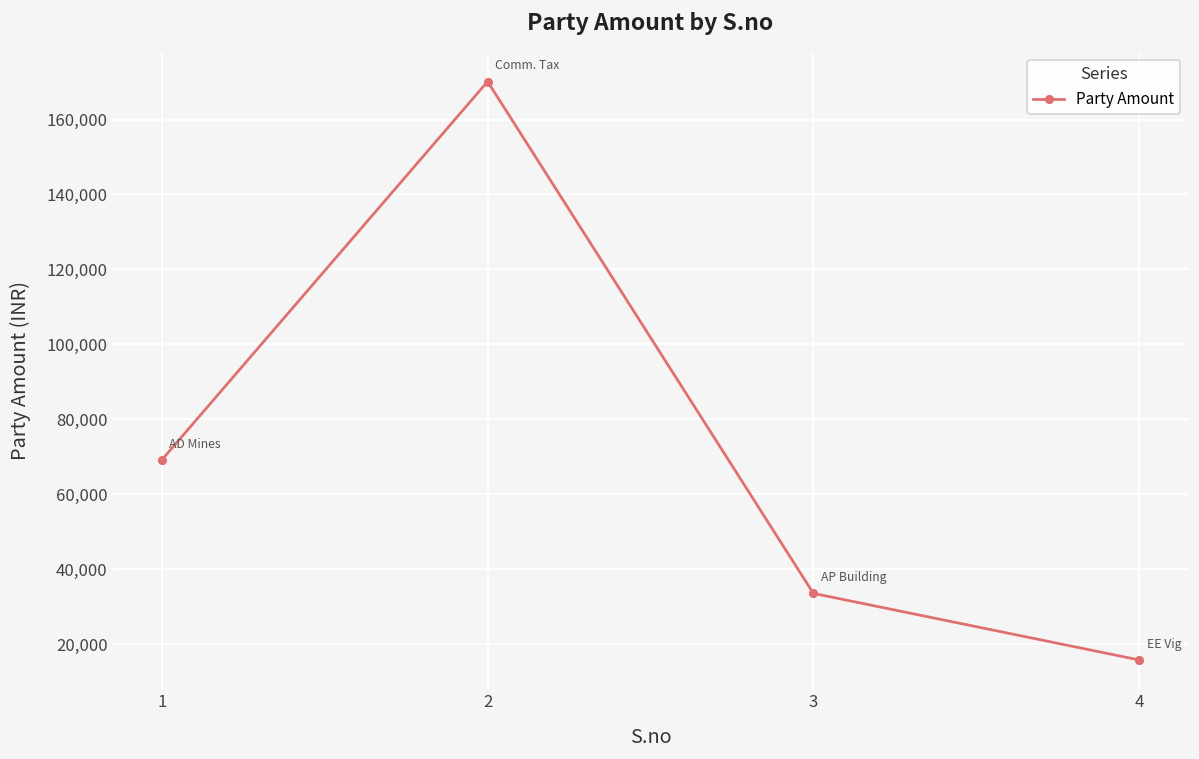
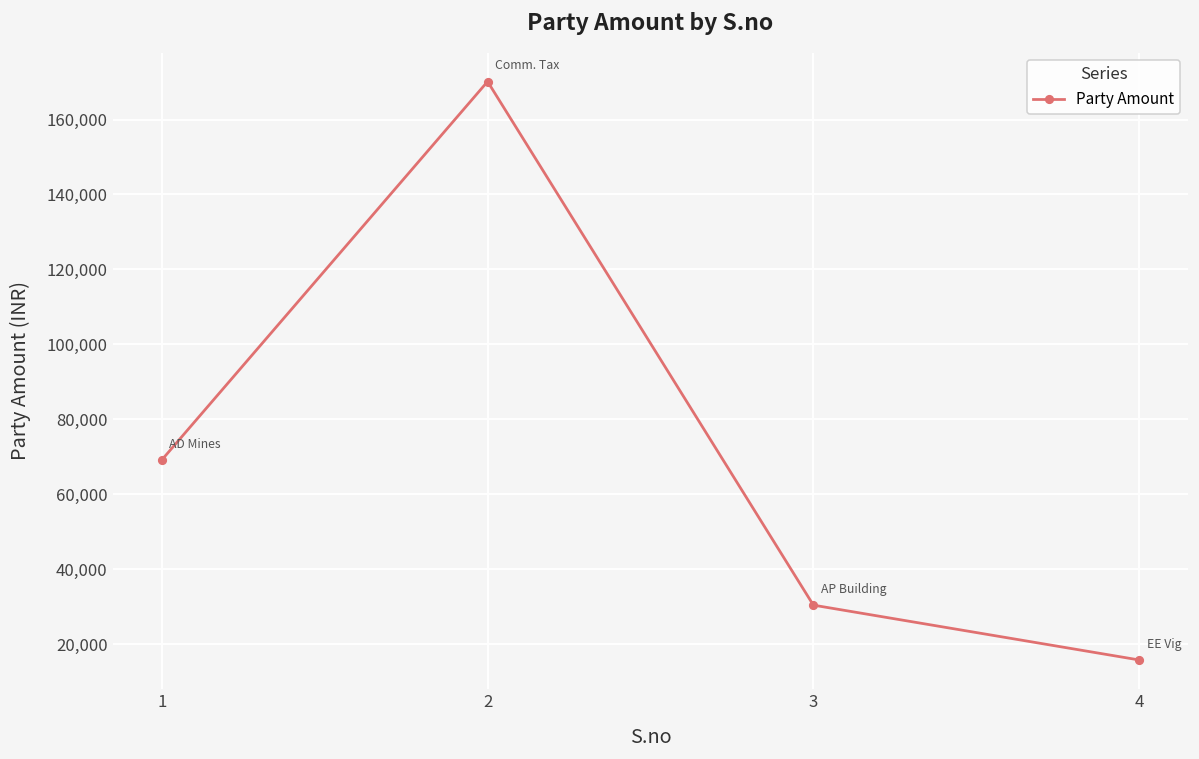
  {
    "1": "69,000",
    "2": "170,000",
-   "3": "34,000",
+   "3": "30,000",
    "4": "16,000"
  }
